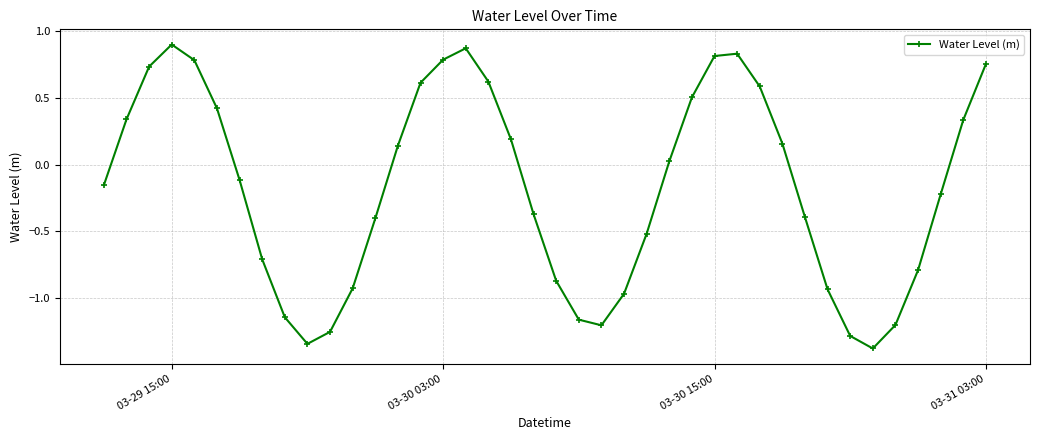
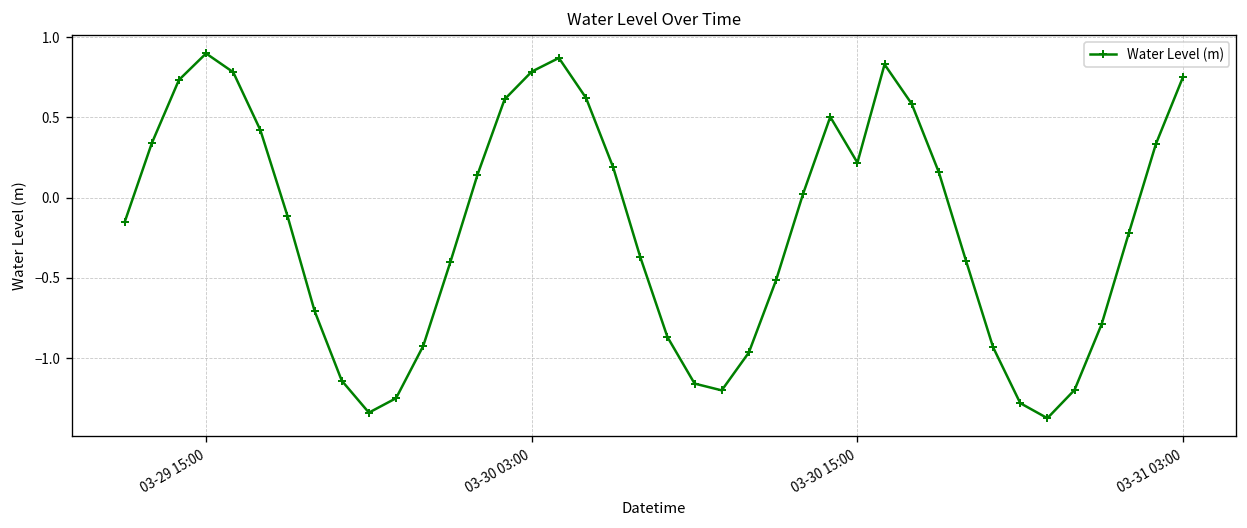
  {
    "03-29 15:00": 0.90,
    "03-30 03:00": 0.79,
-   "03-30 15:00": 0.81,
+   "03-30 15:00": 0.22,
    "03-31 03:00": 0.75
  }
